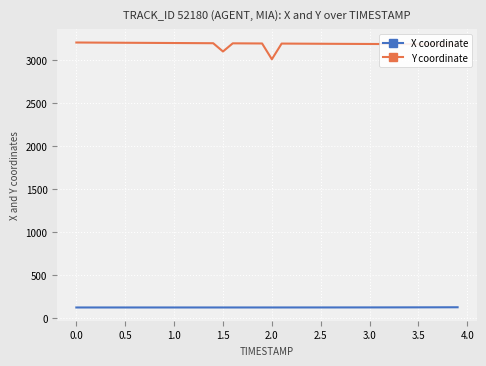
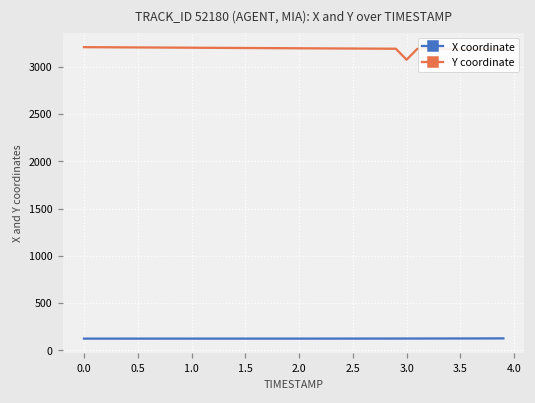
  {
    "X coordinate": {
      "0.0": 100,
      "0.5": 100,
      "1.0": 100,
      "1.5": 100,
      "2.0": 100,
      "2.5": 100,
      "3.0": 100,
      "3.5": 100
    },
    "Y coordinate": {
      "0.0": 3200,
      "0.5": 3200,
      "1.0": 3200,
-     "1.5": 3100,
-     "2.0": 3000,
+     "1.5": 3200,
+     "2.0": 3200,
      "2.5": 3200,
-     "3.0": 3200
+     "3.0": 3100
    }
  }
